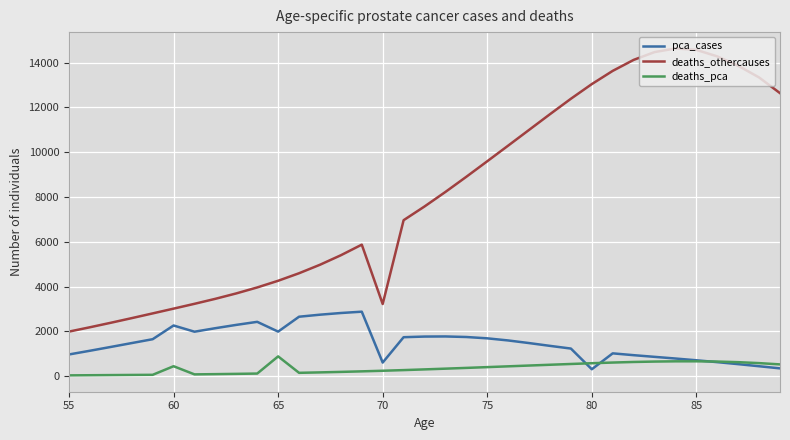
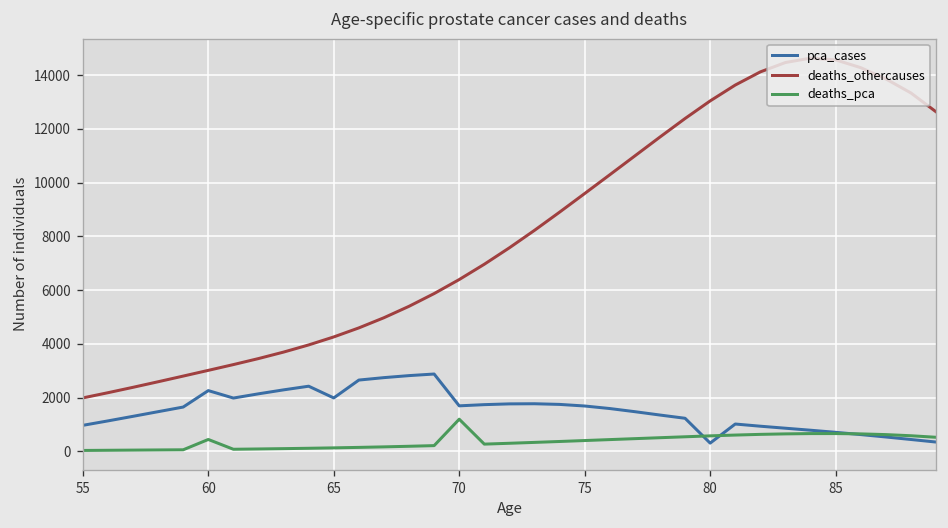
  {
    "pca_cases": {
      "55": 1000,
      "60": 2300,
      "65": 2000,
-     "70": 600,
+     "70": 1700,
      "75": 1700,
      "80": 300
    },
    "deaths_othercauses": {
      "55": 2000,
      "60": 3000,
      "65": 4300,
-     "70": 3200,
+     "70": 6400,
      "75": 9600,
      "80": 13000
    },
    "deaths_pca": {
      "55": 0,
      "60": 400,
-     "65": 900,
-     "70": 200,
+     "65": 100,
+     "70": 1200,
      "75": 400,
      "80": 600
    }
  }
